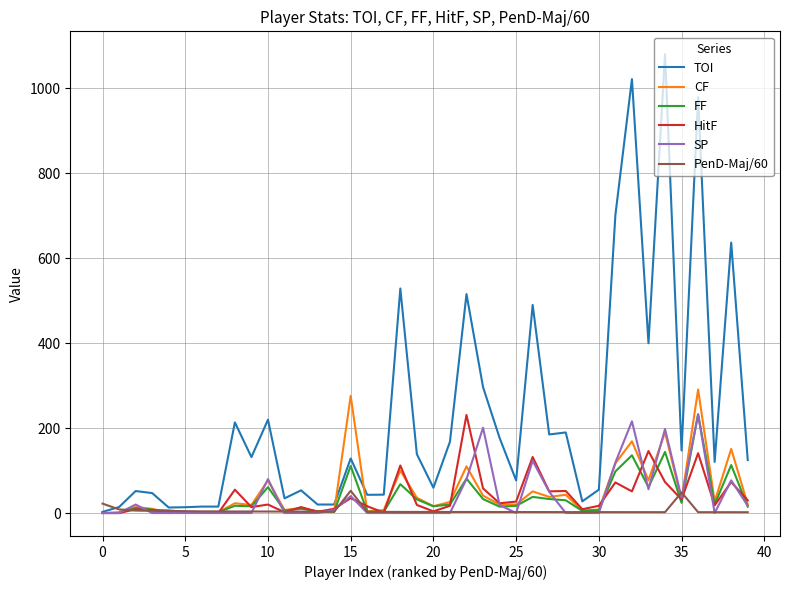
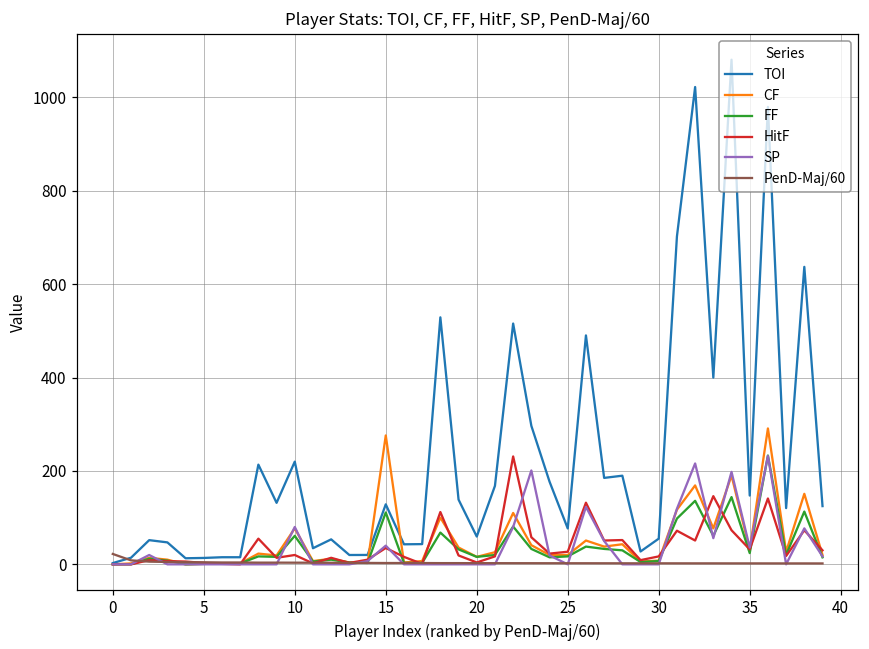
  {
    "TOI": {
      "5": 10,
      "10": 220,
      "15": 130,
      "20": 60,
      "25": 80,
      "30": 60,
      "35": 150
    },
    "CF": {
      "15": 280
    },
    "FF": {
      "10": 60,
      "15": 110,
      "35": 20
    },
    "HitF": {
      "10": 20,
      "25": 30,
      "30": 20
    },
    "PenD-Maj/60": {
      "0": 20,
      "10": 0,
-     "15": 50,
-     "35": 50
+     "15": 0,
+     "35": 0
    }
  }
